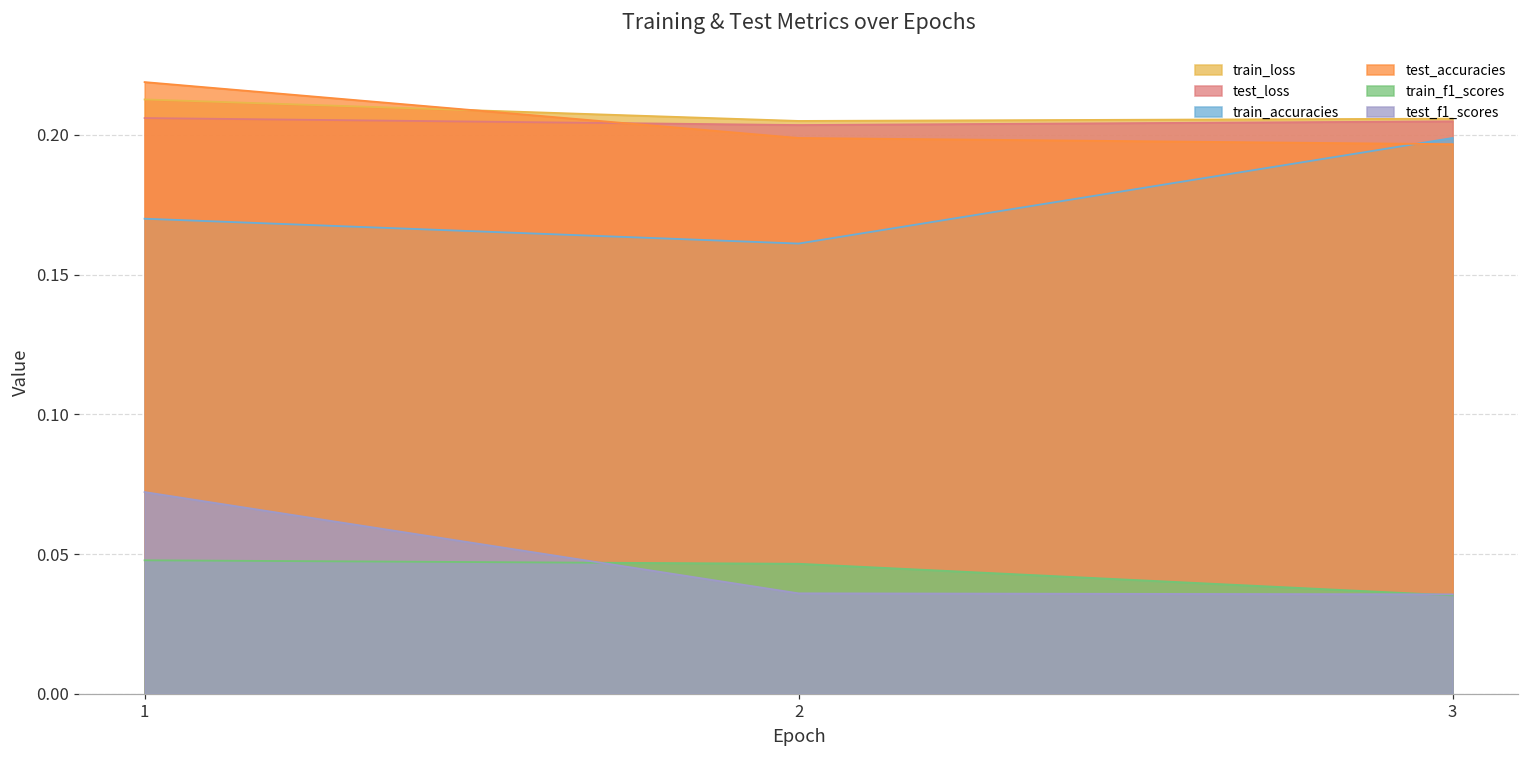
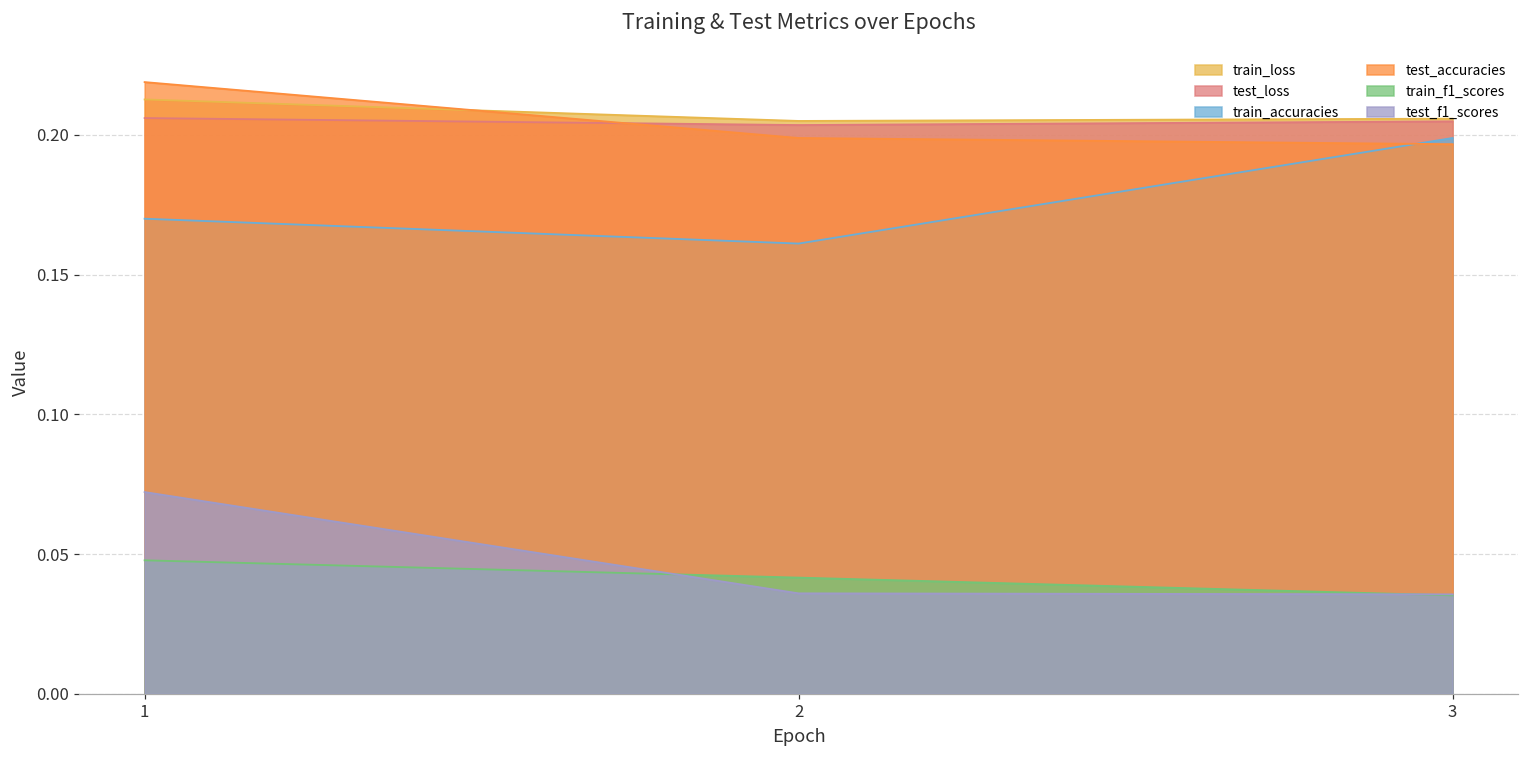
  {
    "test_loss": {
      "1": 0.206,
      "2": 0.204
    },
    "train_f1_scores": {
      "1": 0.048,
-     "2": 0.047
+     "2": 0.042
    }
  }
